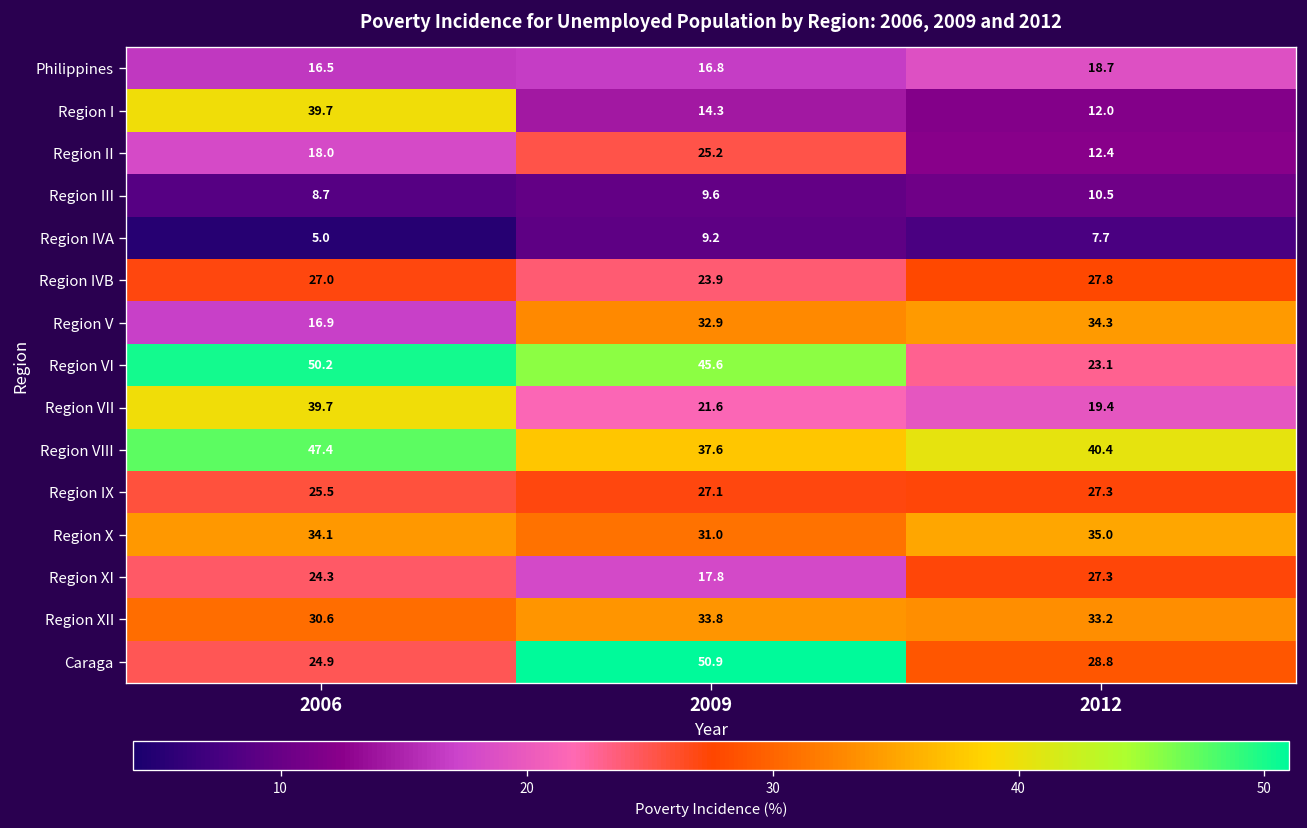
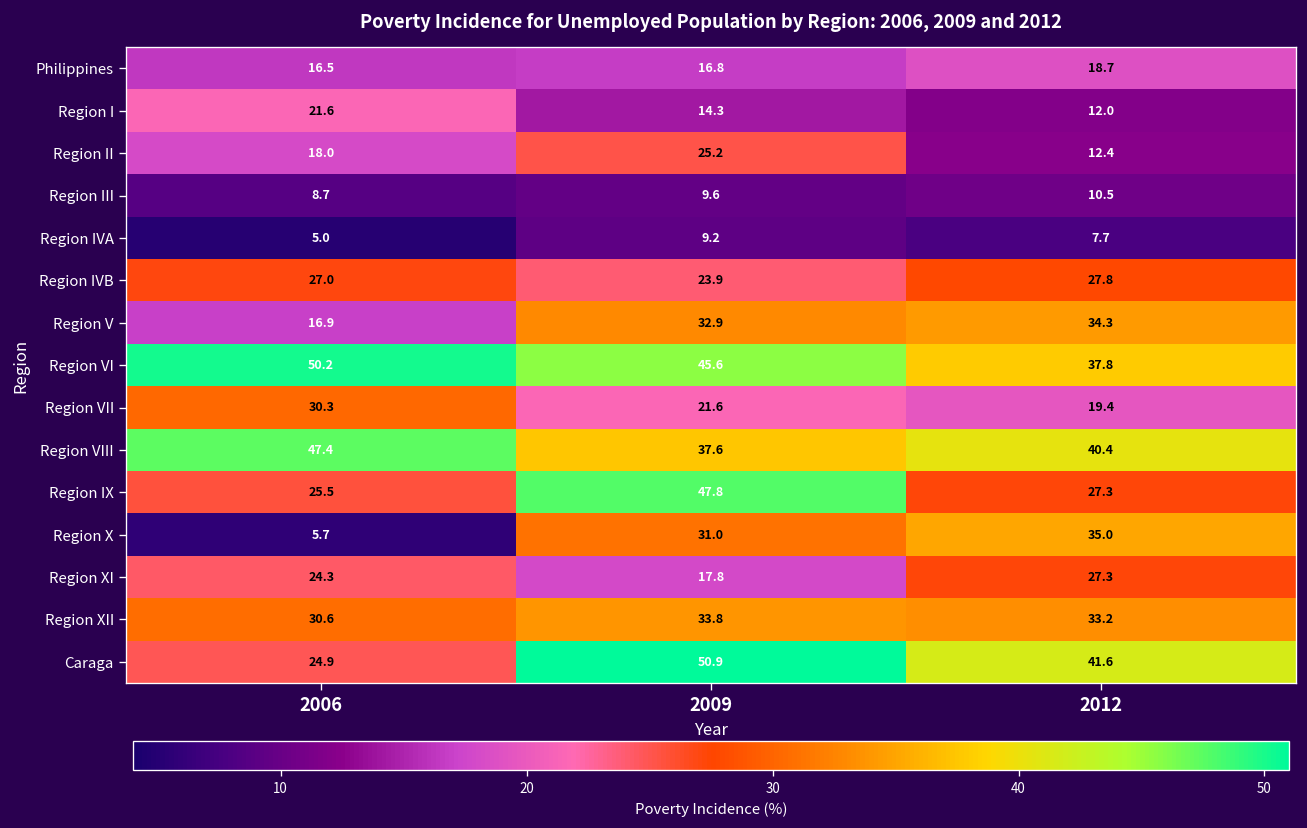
  {
    "Philippines": {
      "2006": 16.5,
      "2009": 16.8,
      "2012": 18.7
    },
    "Region I": {
-     "2006": 39.7,
+     "2006": 21.6,
      "2009": 14.3,
      "2012": 12.0
    },
    "Region II": {
      "2006": 18.0,
      "2009": 25.2,
      "2012": 12.4
    },
    "Region III": {
      "2006": 8.7,
      "2009": 9.6,
      "2012": 10.5
    },
    "Region IVA": {
      "2006": 5.0,
      "2009": 9.2,
      "2012": 7.7
    },
    "Region IVB": {
      "2006": 27.0,
      "2009": 23.9,
      "2012": 27.8
    },
    "Region V": {
      "2006": 16.9,
      "2009": 32.9,
      "2012": 34.3
    },
    "Region VI": {
      "2006": 50.2,
      "2009": 45.6,
-     "2012": 23.1
+     "2012": 37.8
    },
    "Region VII": {
-     "2006": 39.7,
+     "2006": 30.3,
      "2009": 21.6,
      "2012": 19.4
    },
    "Region VIII": {
      "2006": 47.4,
      "2009": 37.6,
      "2012": 40.4
    },
    "Region IX": {
      "2006": 25.5,
-     "2009": 27.1,
+     "2009": 47.8,
      "2012": 27.3
    },
    "Region X": {
-     "2006": 34.1,
+     "2006": 5.7,
      "2009": 31.0,
      "2012": 35.0
    },
    "Region XI": {
      "2006": 24.3,
      "2009": 17.8,
      "2012": 27.3
    },
    "Region XII": {
      "2006": 30.6,
      "2009": 33.8,
      "2012": 33.2
    },
    "Caraga": {
      "2006": 24.9,
      "2009": 50.9,
-     "2012": 28.8
+     "2012": 41.6
    }
  }
